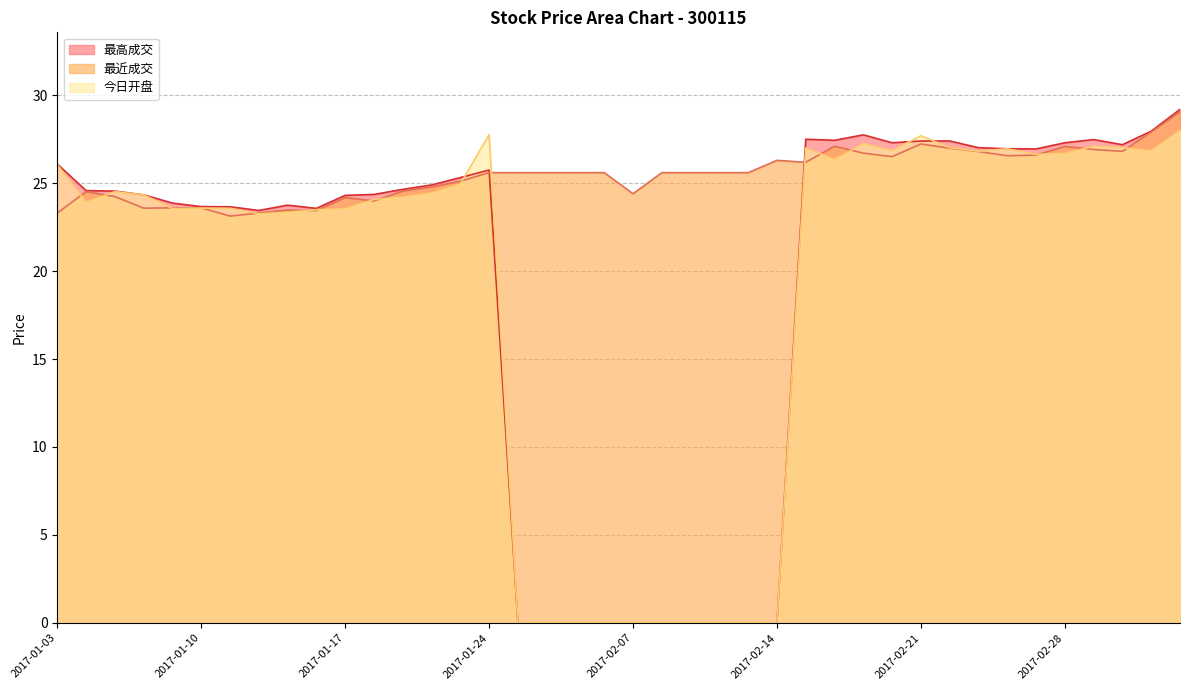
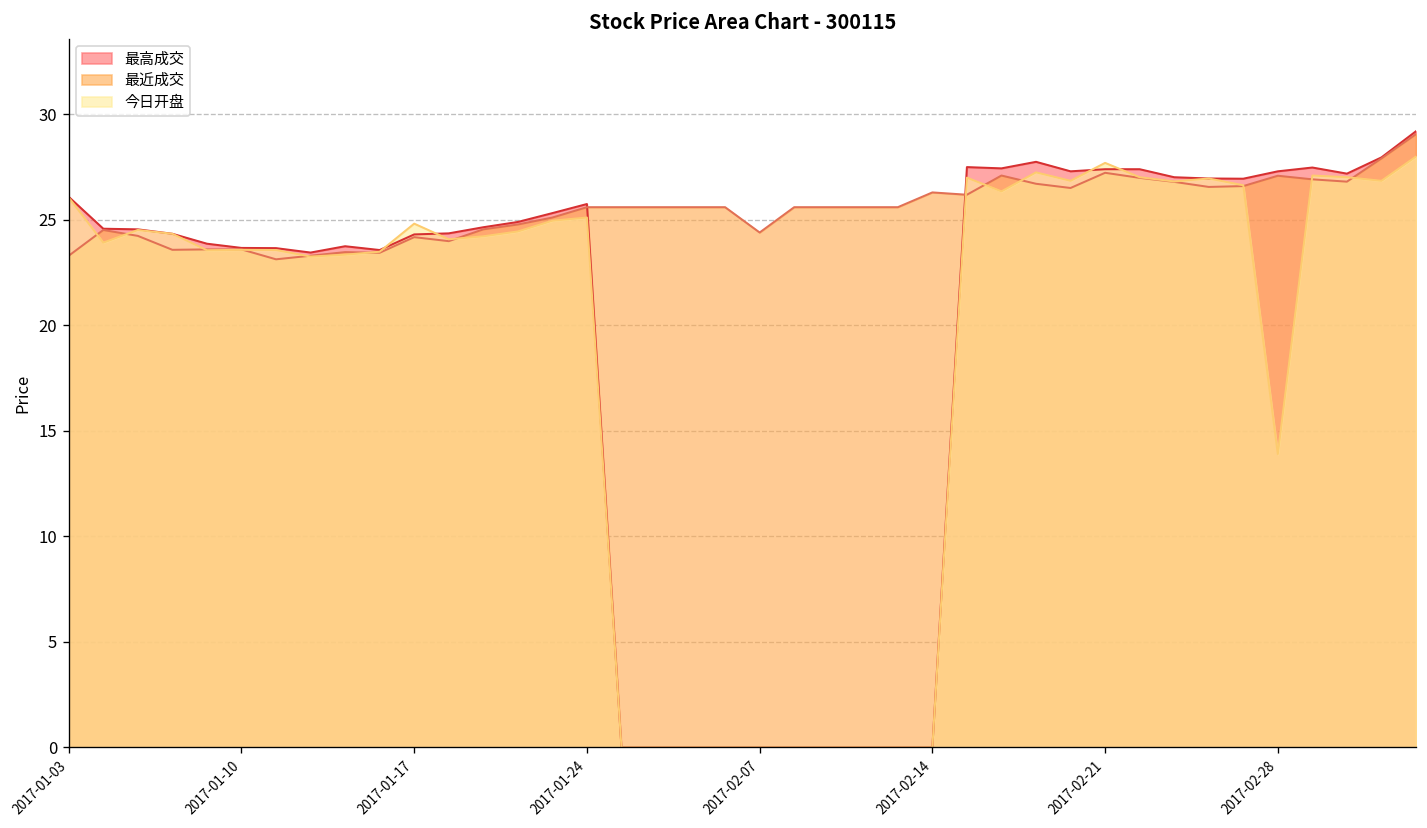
  {
    "最高成交": {
      "2017-01-24": 25.8,
      "2017-02-21": 27.4,
      "2017-02-28": 27.3
    },
    "最近成交": {
      "2017-01-03": 23.3,
      "2017-01-24": 25.6,
      "2017-02-07": 24.4,
      "2017-02-14": 26.3,
      "2017-02-21": 27.2,
      "2017-02-28": 27.1
    },
    "今日开盘": {
-     "2017-01-17": 23.6,
-     "2017-01-24": 27.8,
+     "2017-01-17": 24.8,
+     "2017-01-24": 25.1,
      "2017-02-21": 27.7,
-     "2017-02-28": 26.7
+     "2017-02-28": 13.9
    }
  }
